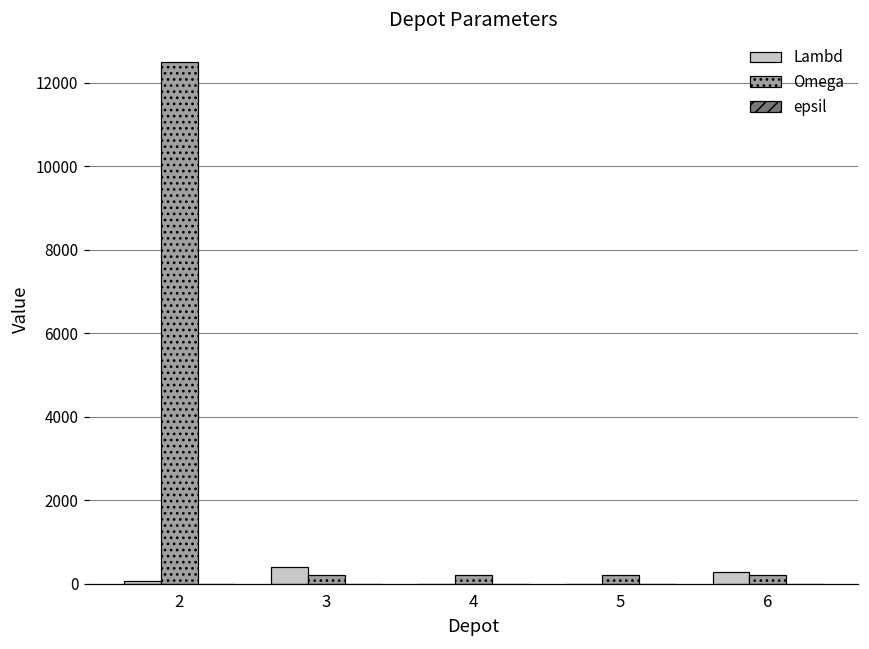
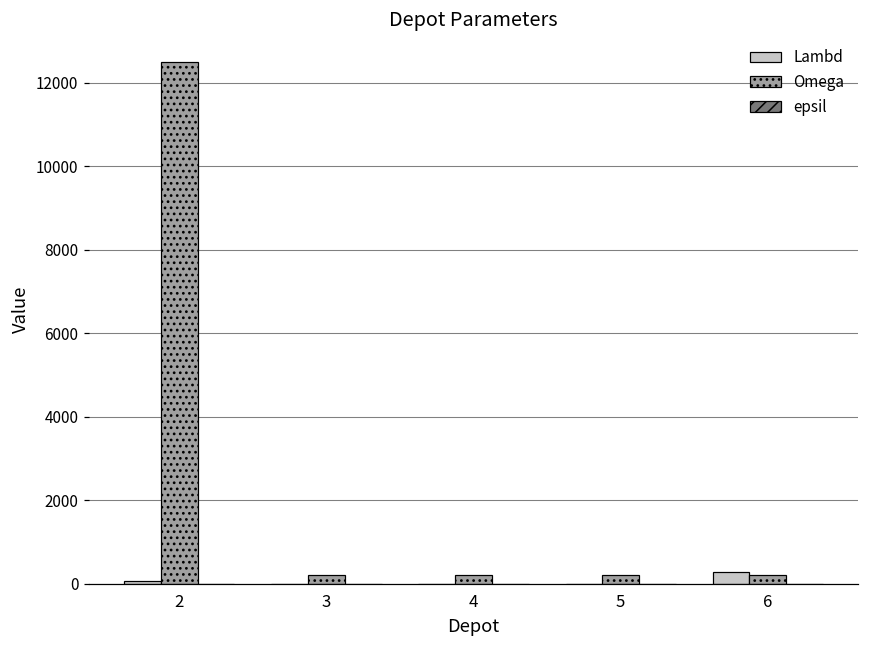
  {
    "Lambd": {
      "2": 100,
-     "3": 400,
+     "3": 0,
      "6": 300
    },
    "Omega": {
      "2": 12500,
      "3": 200,
      "4": 200,
      "5": 200,
      "6": 200
    },
    "epsil": {
      "2": 0
    }
  }
